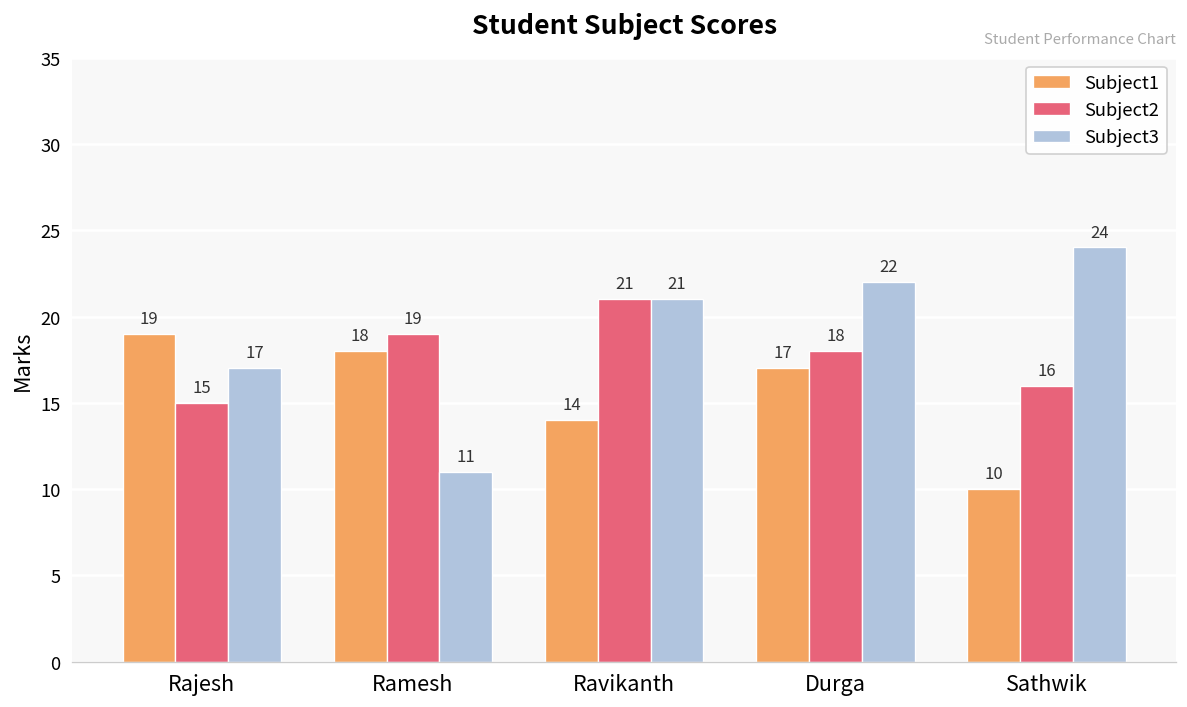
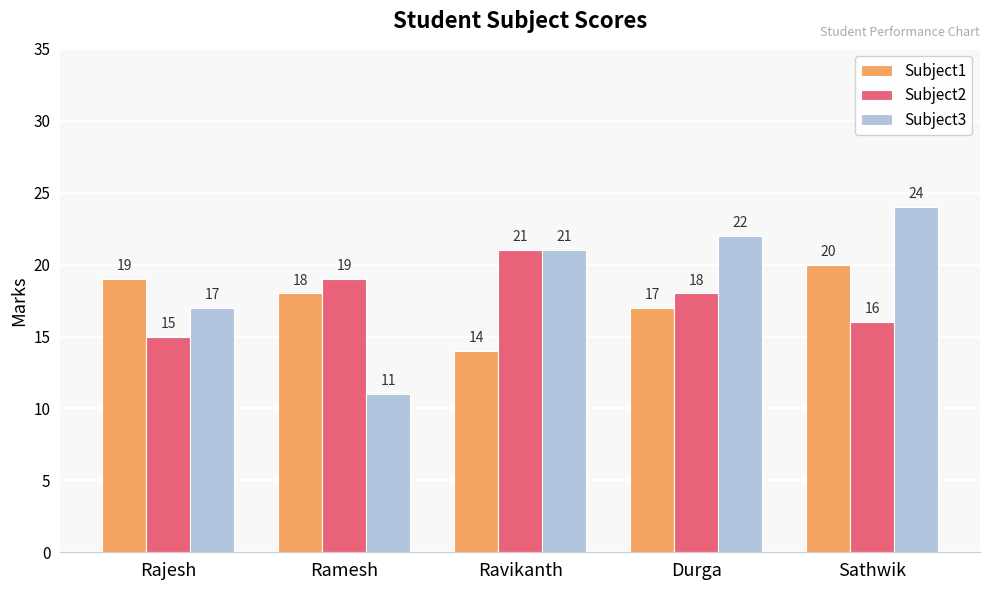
  {
    "Subject1": {
      "Rajesh": 19,
      "Ramesh": 18,
      "Ravikanth": 14,
      "Durga": 17,
-     "Sathwik": 10
+     "Sathwik": 20
    },
    "Subject2": {
      "Rajesh": 15,
      "Ramesh": 19,
      "Ravikanth": 21,
      "Durga": 18,
      "Sathwik": 16
    },
    "Subject3": {
      "Rajesh": 17,
      "Ramesh": 11,
      "Ravikanth": 21,
      "Durga": 22,
      "Sathwik": 24
    }
  }
